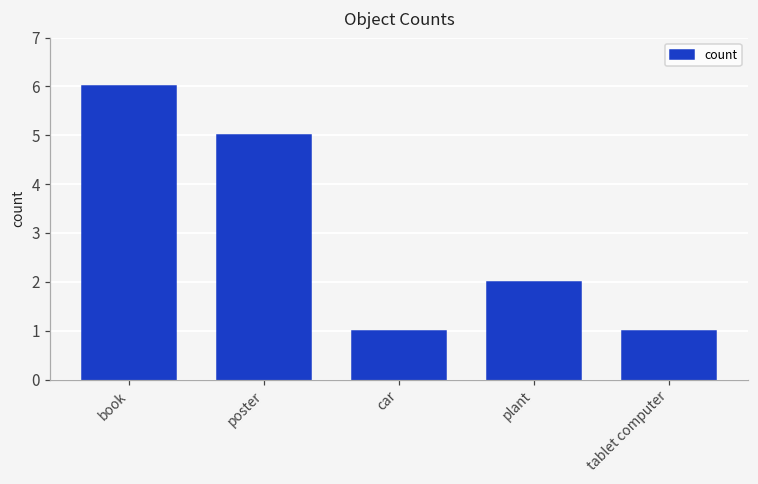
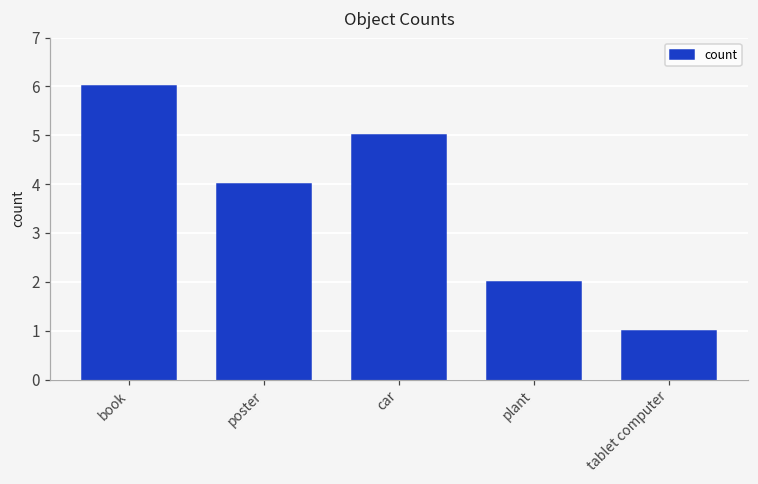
  {
    "book": 6,
-   "poster": 5,
-   "car": 1,
+   "poster": 4,
+   "car": 5,
    "plant": 2,
    "tablet computer": 1
  }
